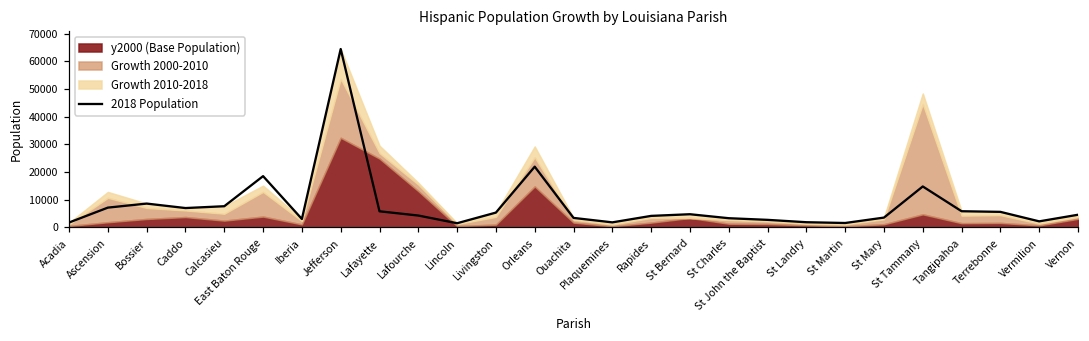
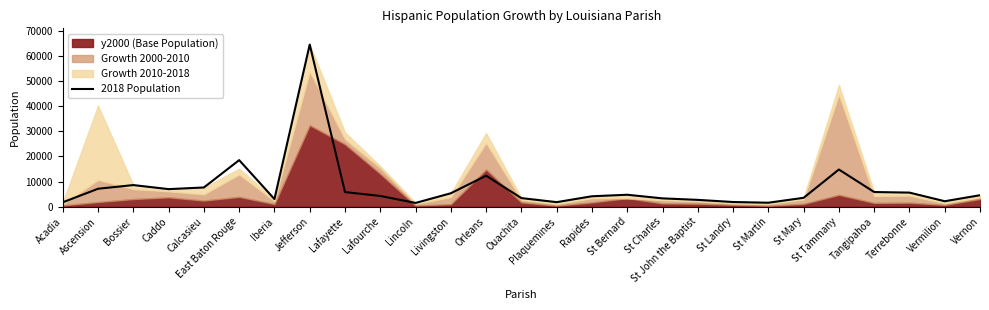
  {
    "2018 Population": {
      "Ascension": 7000,
      "East Baton Rouge": 19000,
      "Lafayette": 6000,
      "Lafourche": 4000,
-     "Orleans": 22000,
+     "Orleans": 12000,
      "St Tammany": 15000
    },
    "y2000 (Base Population)": {
      "Ascension": 2000,
      "Bossier": 3000,
      "Caddo": 4000,
      "Calcasieu": 2000,
      "East Baton Rouge": 4000,
      "Iberia": 1000,
      "Jefferson": 32000,
      "Lafayette": 25000,
      "Lafourche": 13000,
      "Livingston": 1000,
      "Orleans": 15000,
      "Ouachita": 2000,
      "Rapides": 2000,
      "St Charles": 1000,
      "St Mary": 1000,
      "St Tammany": 5000,
      "Tangipahoa": 2000,
      "Terrebonne": 2000
    },
    "Growth 2000-2010": {
      "Ascension": 9000,
      "Bossier": 4000,
      "Calcasieu": 2000,
      "East Baton Rouge": 9000,
      "Jefferson": 21000,
      "Lafayette": 2000,
      "Livingston": 3000,
      "Orleans": 11000,
      "St Tammany": 40000,
      "Tangipahoa": 3000,
      "Terrebonne": 3000
    },
    "Growth 2010-2018": {
-     "Ascension": 2000,
+     "Ascension": 30000,
      "East Baton Rouge": 2000,
      "Lafayette": 3000,
      "Orleans": 4000,
      "St Tammany": 4000
    }
  }
